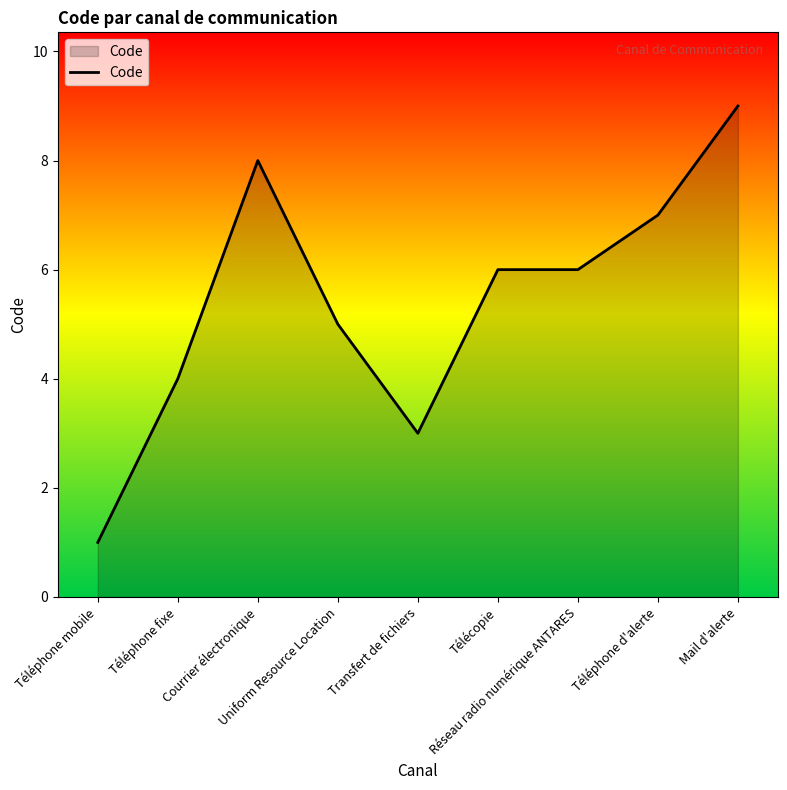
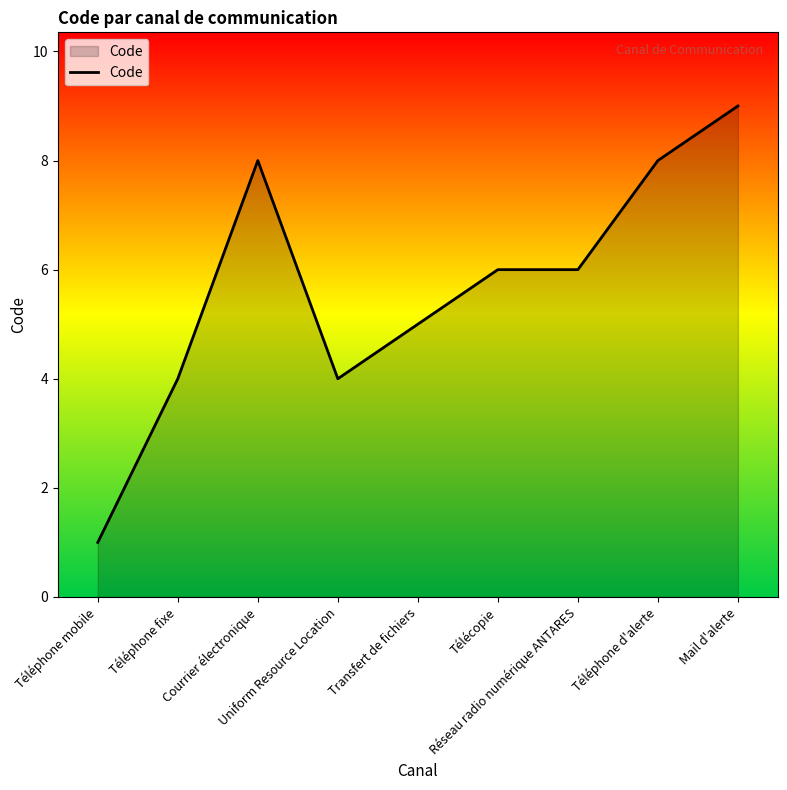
  {
    "Téléphone mobile": 1,
    "Téléphone fixe": 4,
    "Courrier électronique": 8,
-   "Uniform Resource Location": 5,
-   "Transfert de fichiers": 3,
+   "Uniform Resource Location": 4,
+   "Transfert de fichiers": 5,
    "Télécopie": 6,
    "Réseau radio numérique ANTARES": 6,
-   "Téléphone d'alerte": 7,
+   "Téléphone d'alerte": 8,
    "Mail d'alerte": 9
  }
